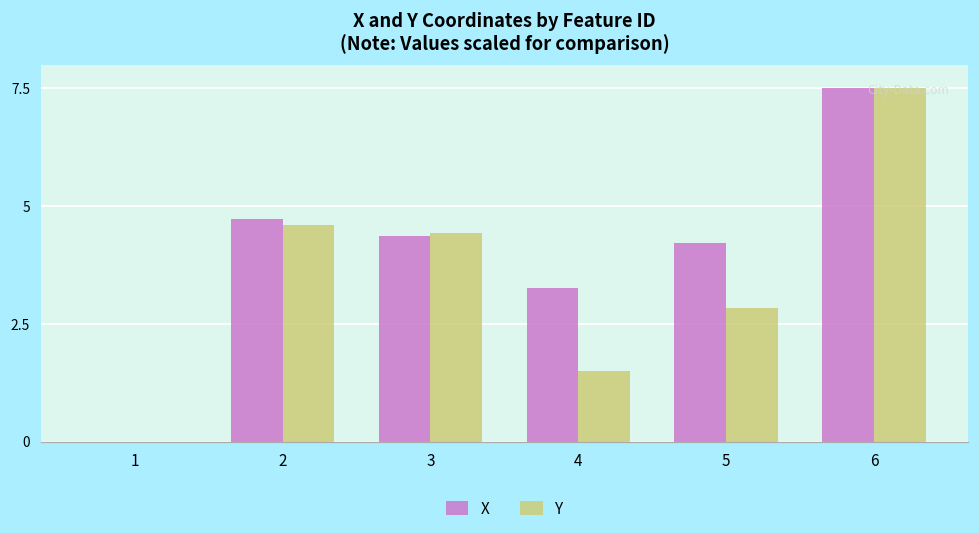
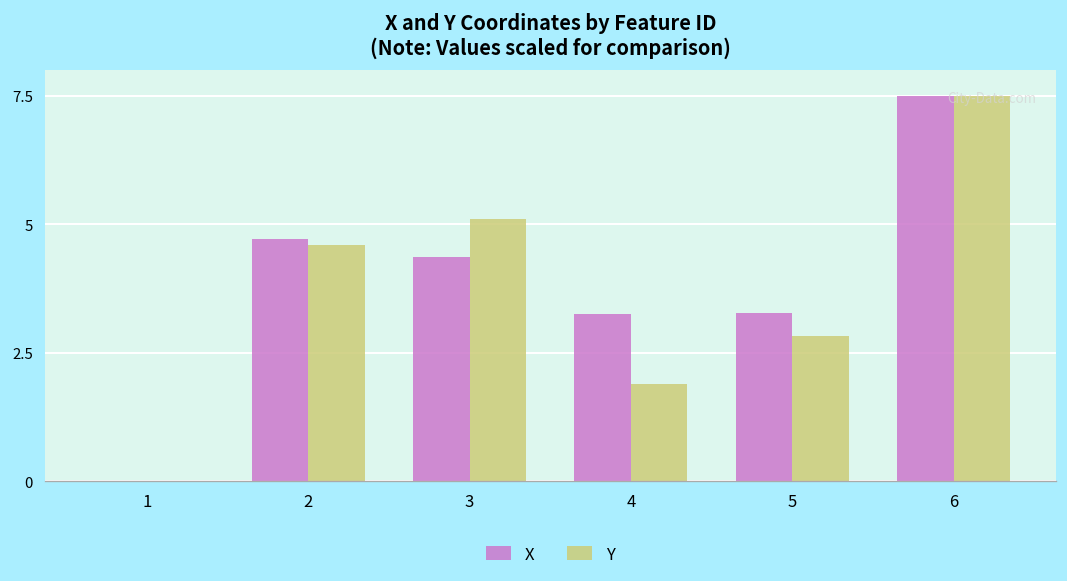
  {
    "X": {
      "1": 0.0,
      "2": 4.7,
      "3": 4.4,
      "4": 3.3,
-     "5": 4.2,
+     "5": 3.3,
      "6": 7.5
    },
    "Y": {
      "1": 0.0,
      "2": 4.6,
-     "3": 4.4,
-     "4": 1.5,
+     "3": 5.1,
+     "4": 1.9,
      "5": 2.8,
      "6": 7.5
    }
  }
